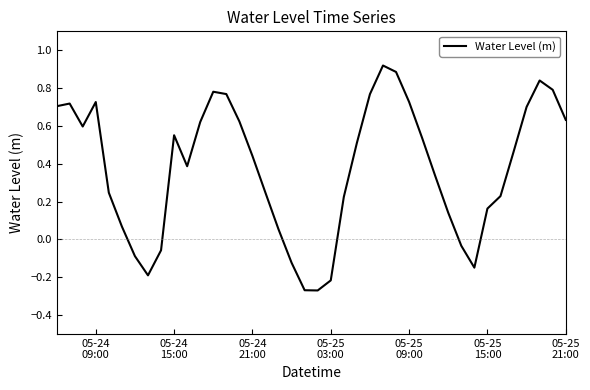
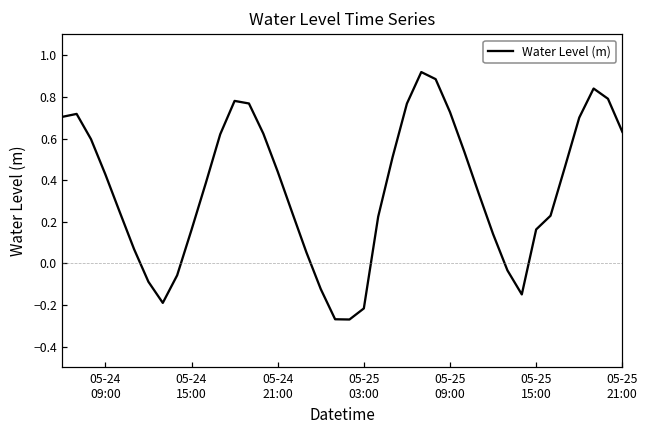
  {
-   "05-24 09:00": 0.73,
-   "05-24 15:00": 0.55,
+   "05-24 09:00": 0.43,
+   "05-24 15:00": 0.16,
    "05-24 21:00": 0.44,
    "05-25 03:00": -0.22,
    "05-25 09:00": 0.73,
    "05-25 15:00": 0.16,
    "05-25 21:00": 0.63
  }
